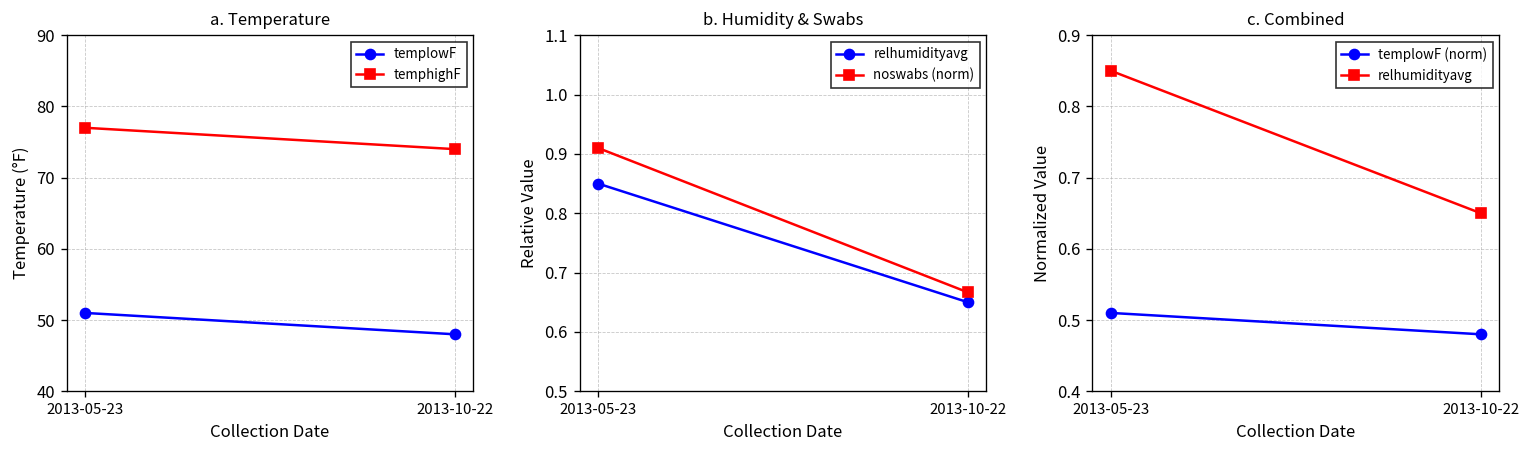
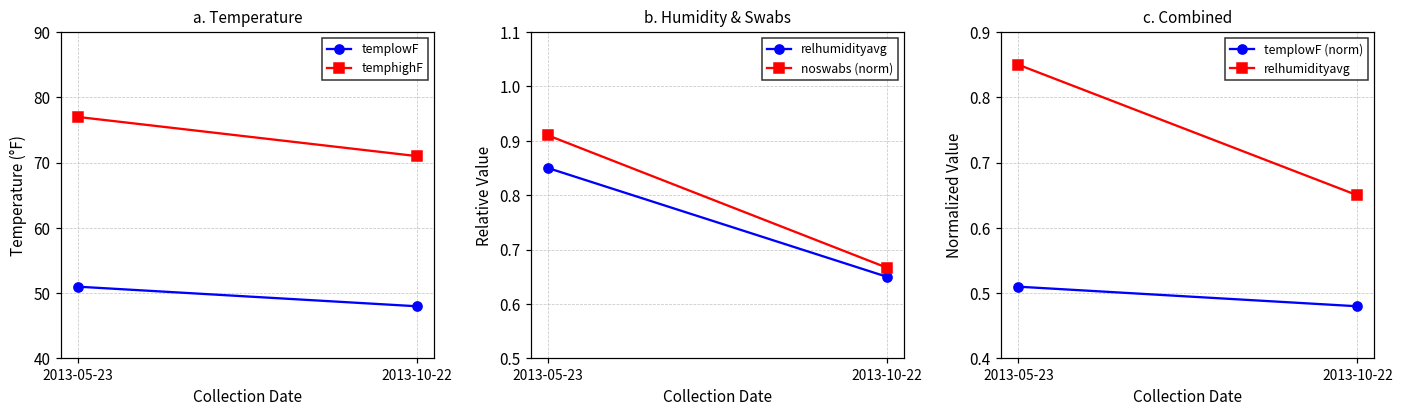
  {
    "a. Temperature": {
      "templowF": {
        "2013-05-23": 51,
        "2013-10-22": 48
      },
      "temphighF": {
        "2013-05-23": 77,
-       "2013-10-22": 74
+       "2013-10-22": 71
      }
    },
    "b. Humidity & Swabs": {
      "noswabs (norm)": {
        "2013-05-23": 0.91,
        "2013-10-22": 0.67
      }
    },
    "c. Combined": {
      "templowF (norm)": {
        "2013-05-23": 0.51,
        "2013-10-22": 0.48
      },
      "relhumidityavg": {
        "2013-05-23": 0.85,
        "2013-10-22": 0.65
      }
    }
  }
